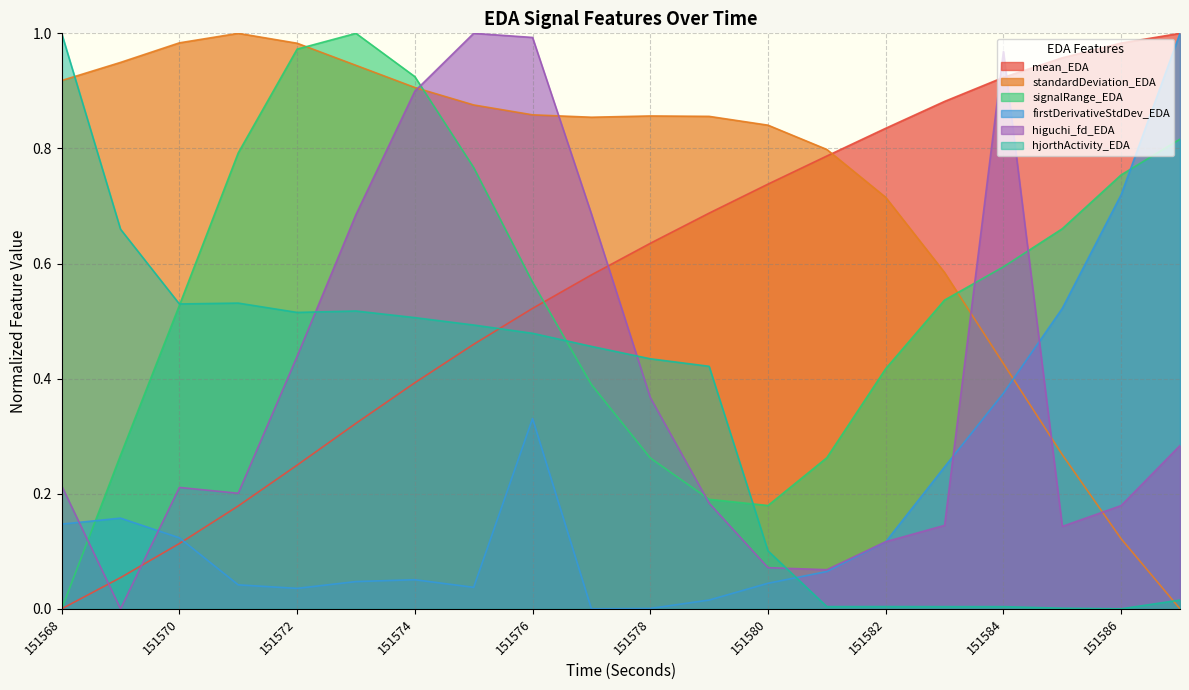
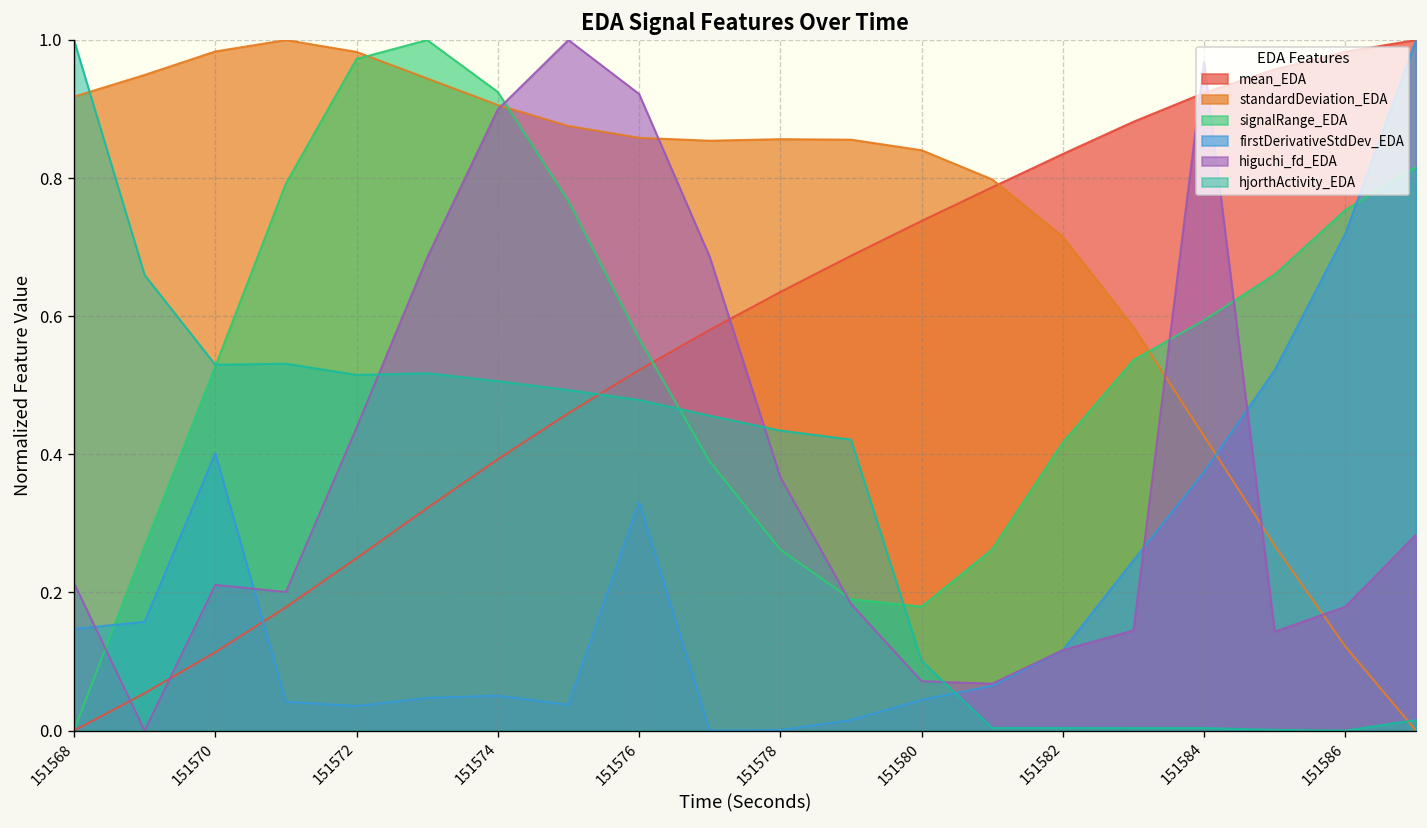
  {
    "firstDerivativeStdDev_EDA": {
      "151568": 0.15,
-     "151570": 0.12,
+     "151570": 0.40,
      "151572": 0.04,
      "151574": 0.05,
      "151576": 0.33,
      "151578": 0.00,
      "151580": 0.04,
      "151584": 0.37,
      "151586": 0.72
    },
    "higuchi_fd_EDA": {
      "151568": 0.21,
      "151570": 0.21,
      "151572": 0.44,
      "151574": 0.90,
-     "151576": 0.99,
+     "151576": 0.92,
      "151578": 0.37,
      "151580": 0.07,
      "151586": 0.18
    }
  }
